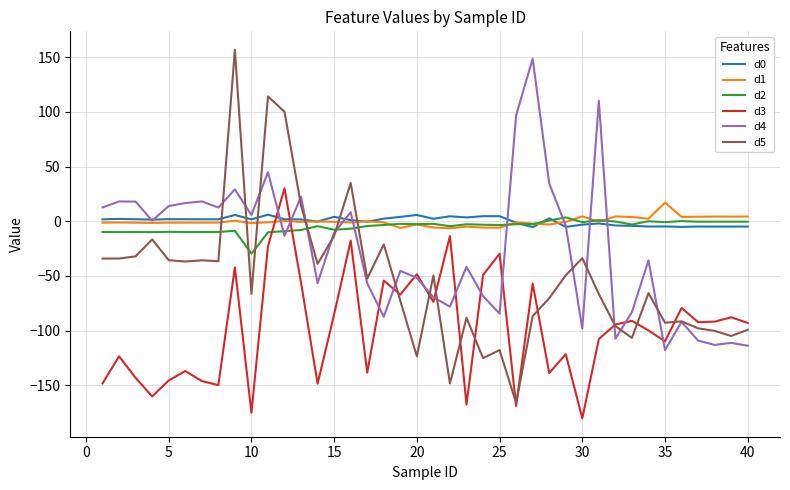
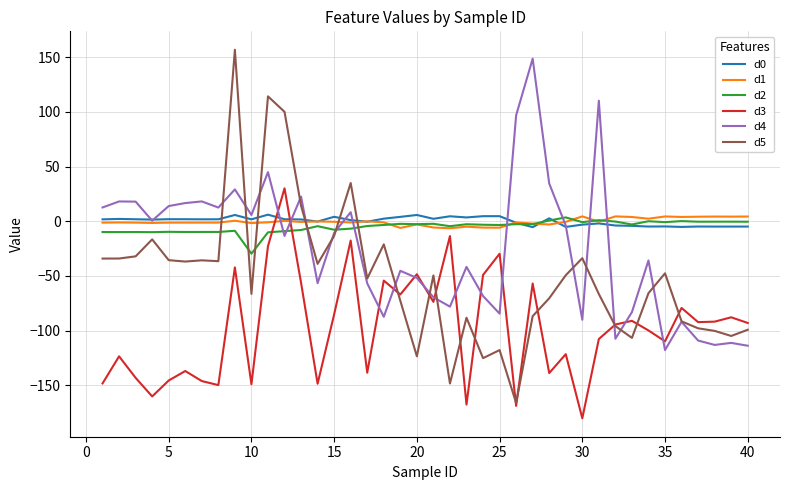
  {
    "d0": {
      "5": 2,
      "10": 2,
      "15": 4,
      "20": 6,
      "25": 5,
      "35": -5,
      "40": -5
    },
    "d1": {
      "5": -1,
      "10": -2,
      "15": 0,
      "25": -6,
      "30": 4,
-     "35": 17,
+     "35": 4,
      "40": 4
    },
    "d2": {
      "5": -10,
      "10": -30,
      "15": -8,
      "25": -3,
      "35": -1,
      "40": 0
    },
    "d3": {
      "5": -145,
-     "10": -175,
+     "10": -149,
      "15": -85,
      "20": -48,
      "25": -30,
      "30": -180,
      "35": -110,
      "40": -93
    },
    "d4": {
      "5": 14,
      "10": 6,
      "15": -11,
      "20": -52,
      "25": -84,
-     "30": -98,
+     "30": -90,
      "35": -118,
      "40": -114
    },
    "d5": {
      "5": -36,
      "10": -66,
      "15": -13,
      "20": -123,
      "25": -118,
      "30": -34,
-     "35": -93,
+     "35": -48,
      "40": -99
    }
  }
